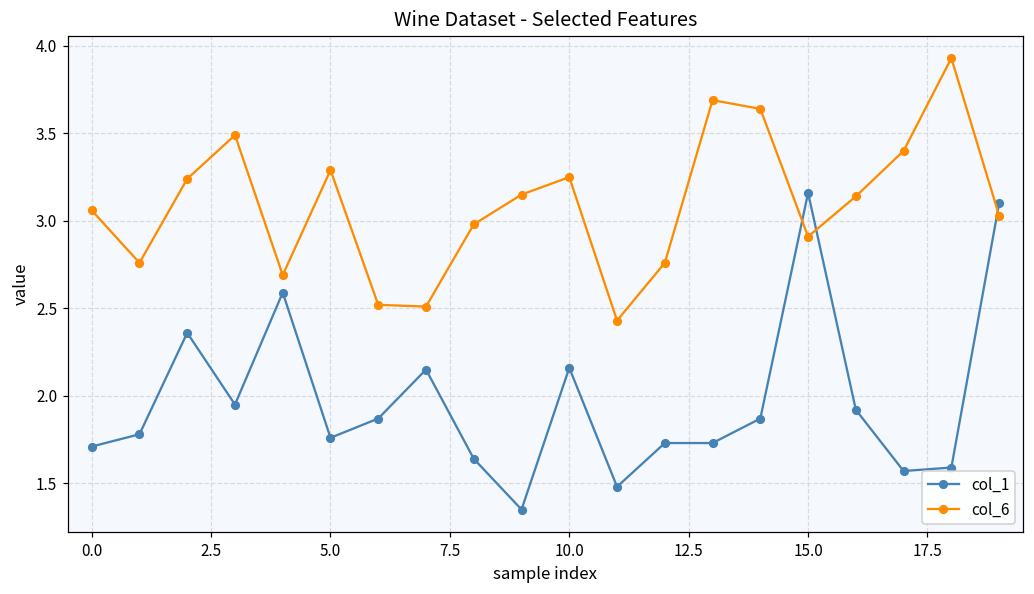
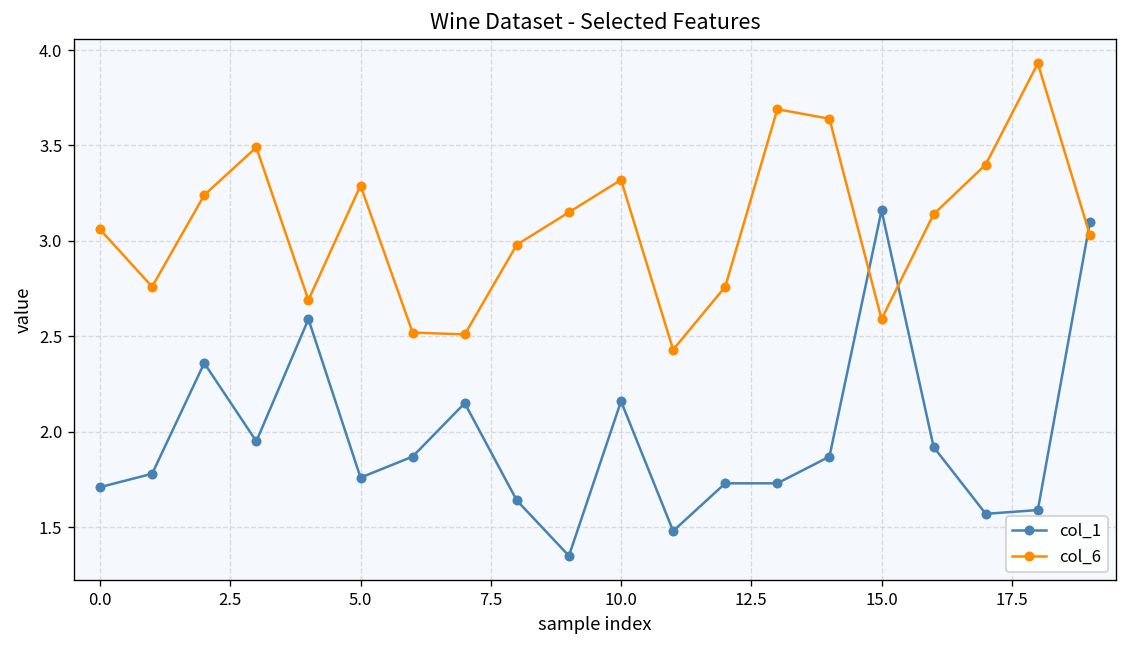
  {
    "col_1": {
      "0.0": 1.71,
      "5.0": 1.76,
      "10.0": 2.16,
      "15.0": 3.16
    },
    "col_6": {
      "0.0": 3.06,
      "5.0": 3.29,
-     "10.0": 3.25,
-     "15.0": 2.91
+     "10.0": 3.32,
+     "15.0": 2.59
    }
  }
